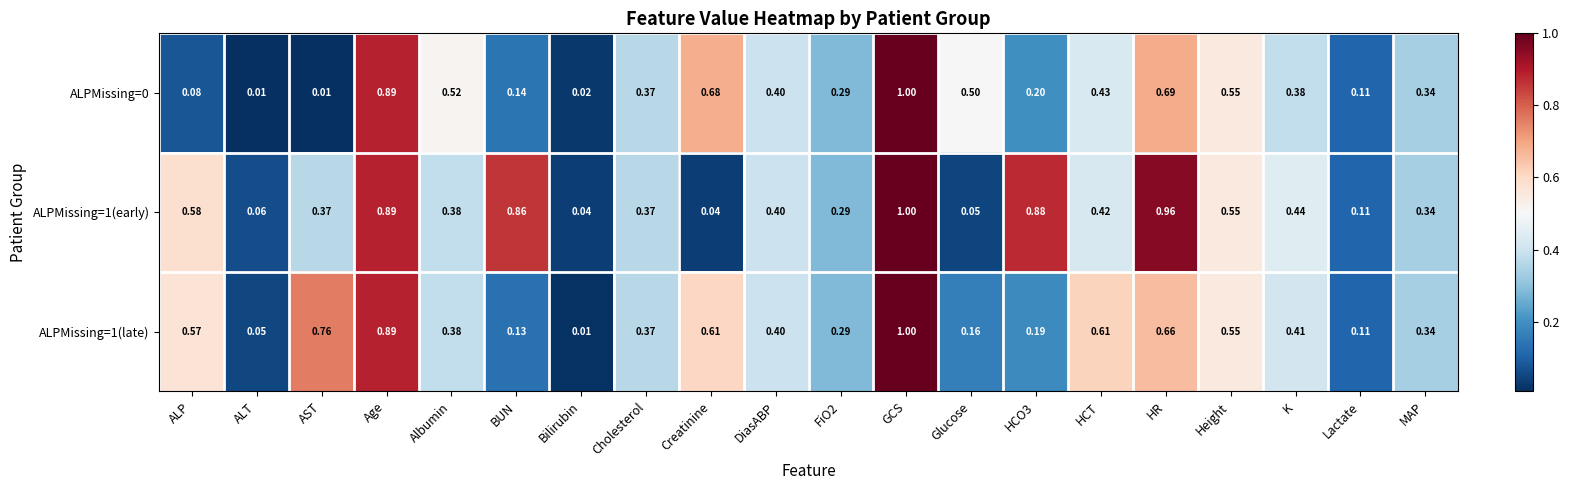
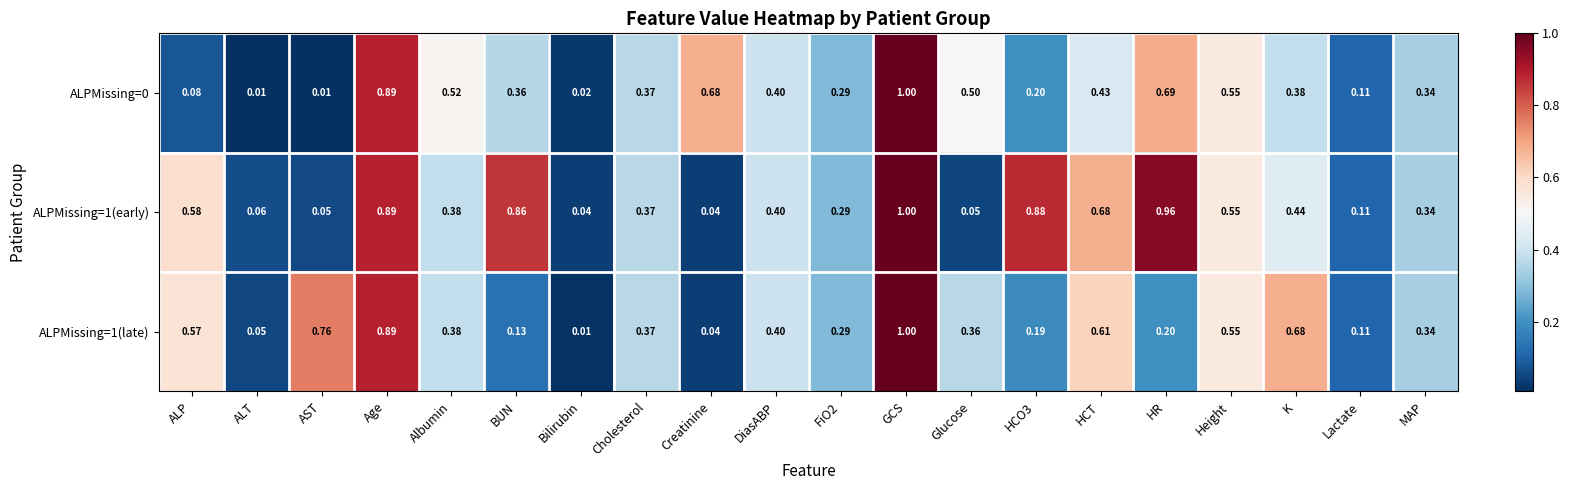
  {
    "ALPMissing=0": {
      "ALP": 0.08,
      "ALT": 0.01,
      "AST": 0.01,
      "Age": 0.89,
      "Albumin": 0.52,
-     "BUN": 0.14,
+     "BUN": 0.36,
      "Bilirubin": 0.02,
      "Cholesterol": 0.37,
      "Creatinine": 0.68,
      "DiasABP": 0.40,
      "FiO2": 0.29,
      "GCS": 1.00,
      "Glucose": 0.50,
      "HCO3": 0.20,
      "HCT": 0.43,
      "HR": 0.69,
      "Height": 0.55,
      "K": 0.38,
      "Lactate": 0.11,
      "MAP": 0.34
    },
    "ALPMissing=1(early)": {
      "ALP": 0.58,
      "ALT": 0.06,
-     "AST": 0.37,
+     "AST": 0.05,
      "Age": 0.89,
      "Albumin": 0.38,
      "BUN": 0.86,
      "Bilirubin": 0.04,
      "Cholesterol": 0.37,
      "Creatinine": 0.04,
      "DiasABP": 0.40,
      "FiO2": 0.29,
      "GCS": 1.00,
      "Glucose": 0.05,
      "HCO3": 0.88,
-     "HCT": 0.42,
+     "HCT": 0.68,
      "HR": 0.96,
      "Height": 0.55,
      "K": 0.44,
      "Lactate": 0.11,
      "MAP": 0.34
    },
    "ALPMissing=1(late)": {
      "ALP": 0.57,
      "ALT": 0.05,
      "AST": 0.76,
      "Age": 0.89,
      "Albumin": 0.38,
      "BUN": 0.13,
      "Bilirubin": 0.01,
      "Cholesterol": 0.37,
-     "Creatinine": 0.61,
+     "Creatinine": 0.04,
      "DiasABP": 0.40,
      "FiO2": 0.29,
      "GCS": 1.00,
-     "Glucose": 0.16,
+     "Glucose": 0.36,
      "HCO3": 0.19,
      "HCT": 0.61,
-     "HR": 0.66,
+     "HR": 0.20,
      "Height": 0.55,
-     "K": 0.41,
+     "K": 0.68,
      "Lactate": 0.11,
      "MAP": 0.34
    }
  }
